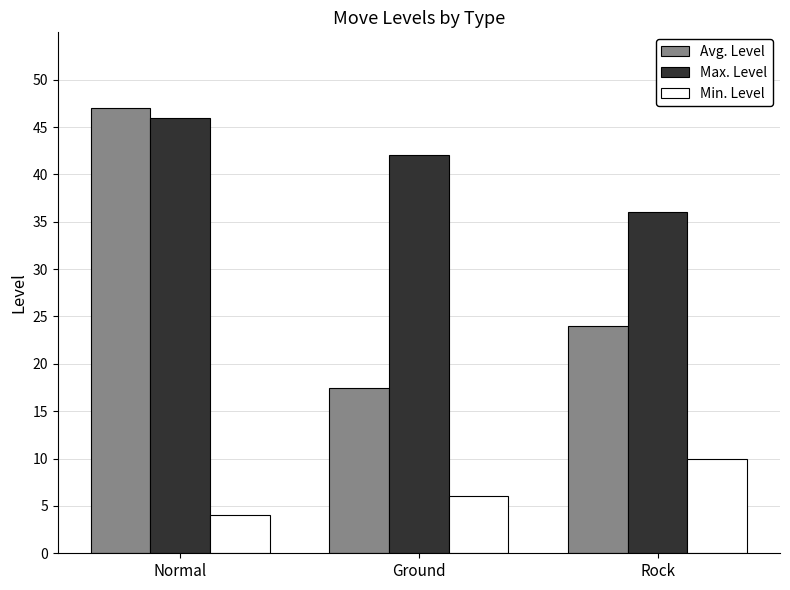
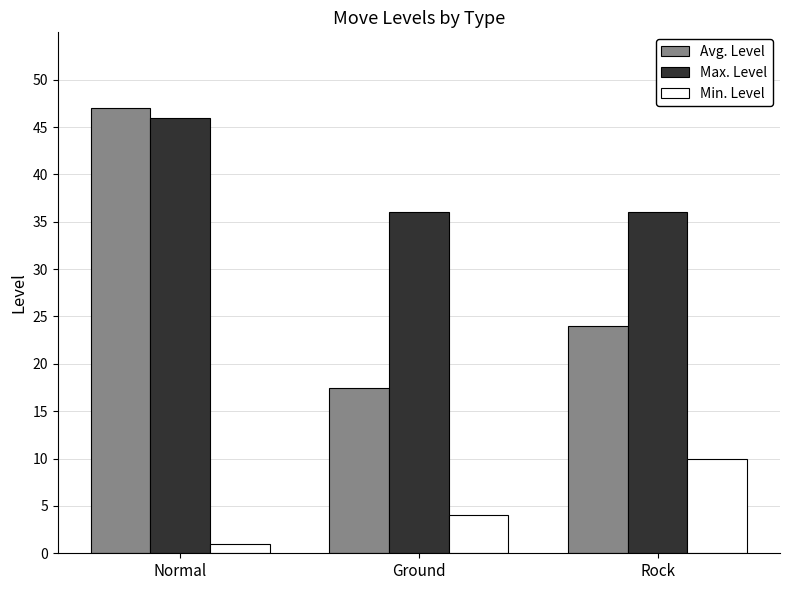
  {
    "Avg. Level": {
      "Normal": 47,
      "Ground": 17,
      "Rock": 24
    },
    "Max. Level": {
      "Normal": 46,
-     "Ground": 42,
+     "Ground": 36,
      "Rock": 36
    },
    "Min. Level": {
-     "Normal": 4,
-     "Ground": 6,
+     "Normal": 1,
+     "Ground": 4,
      "Rock": 10
    }
  }
